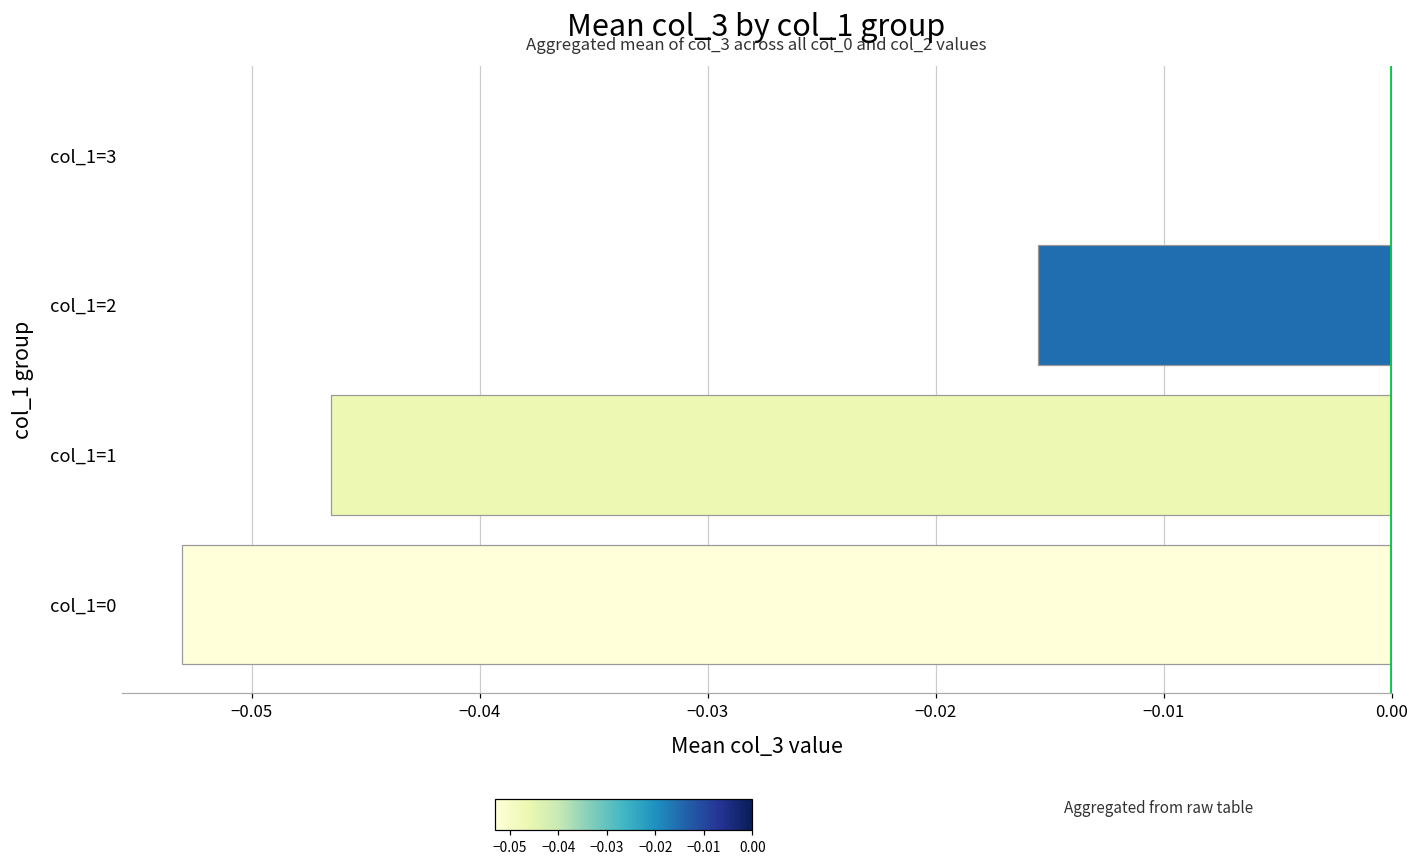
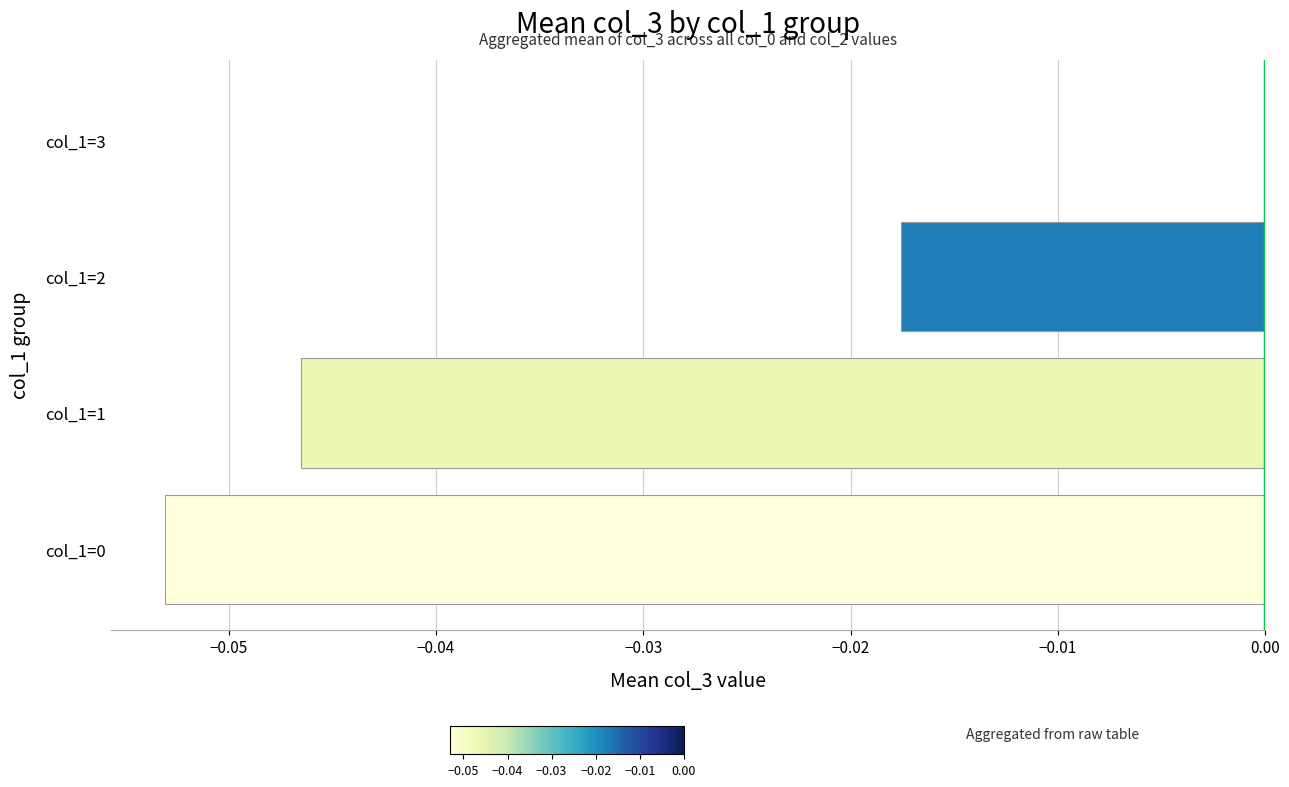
  {
    "col_1=3": 0.0000,
-   "col_1=2": -0.0155,
+   "col_1=2": -0.0176,
    "col_1=1": -0.0465,
    "col_1=0": -0.0531
  }
